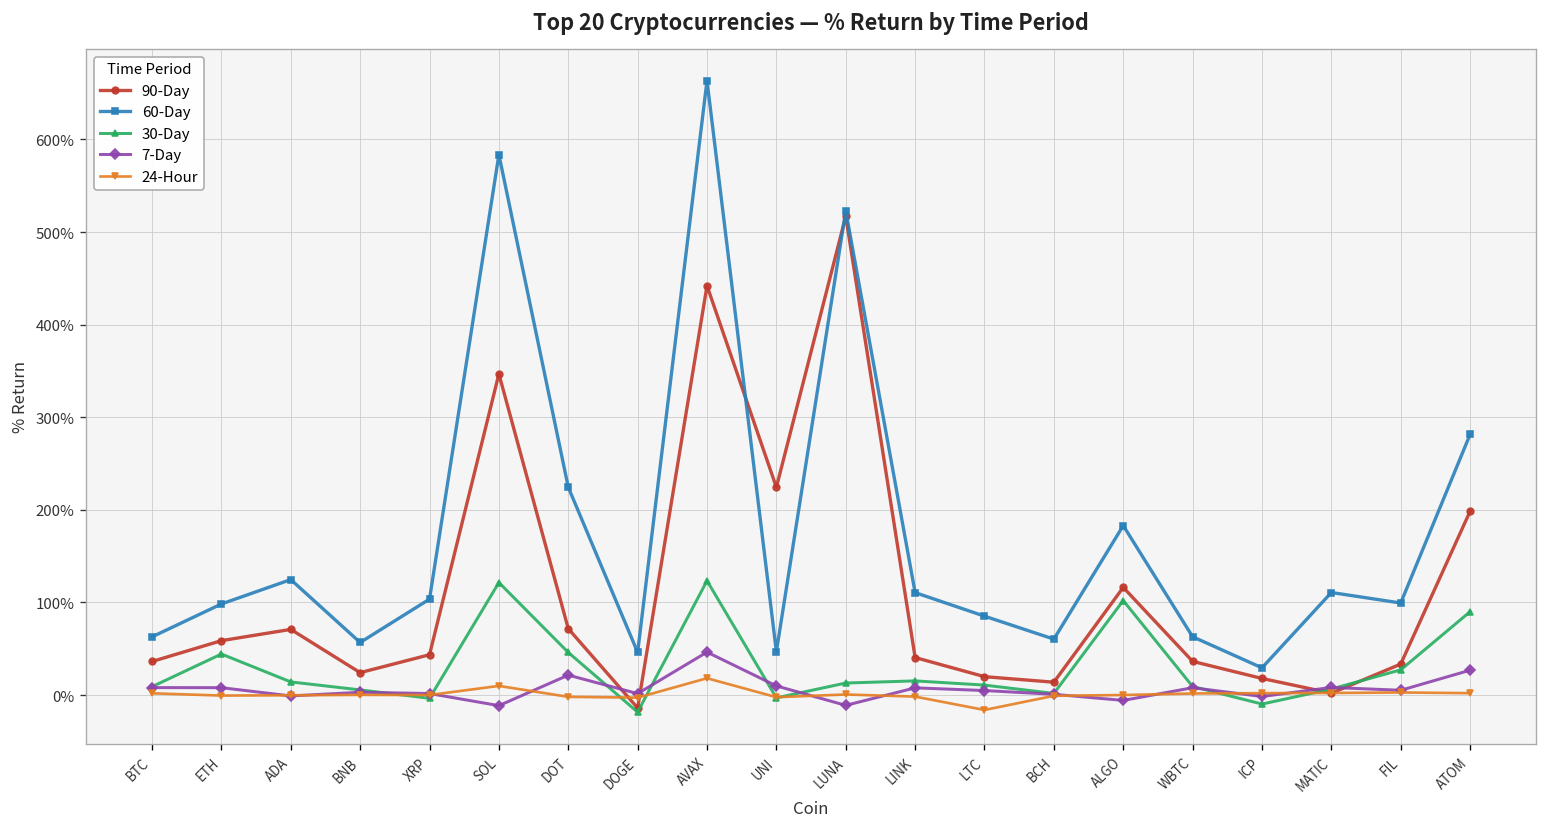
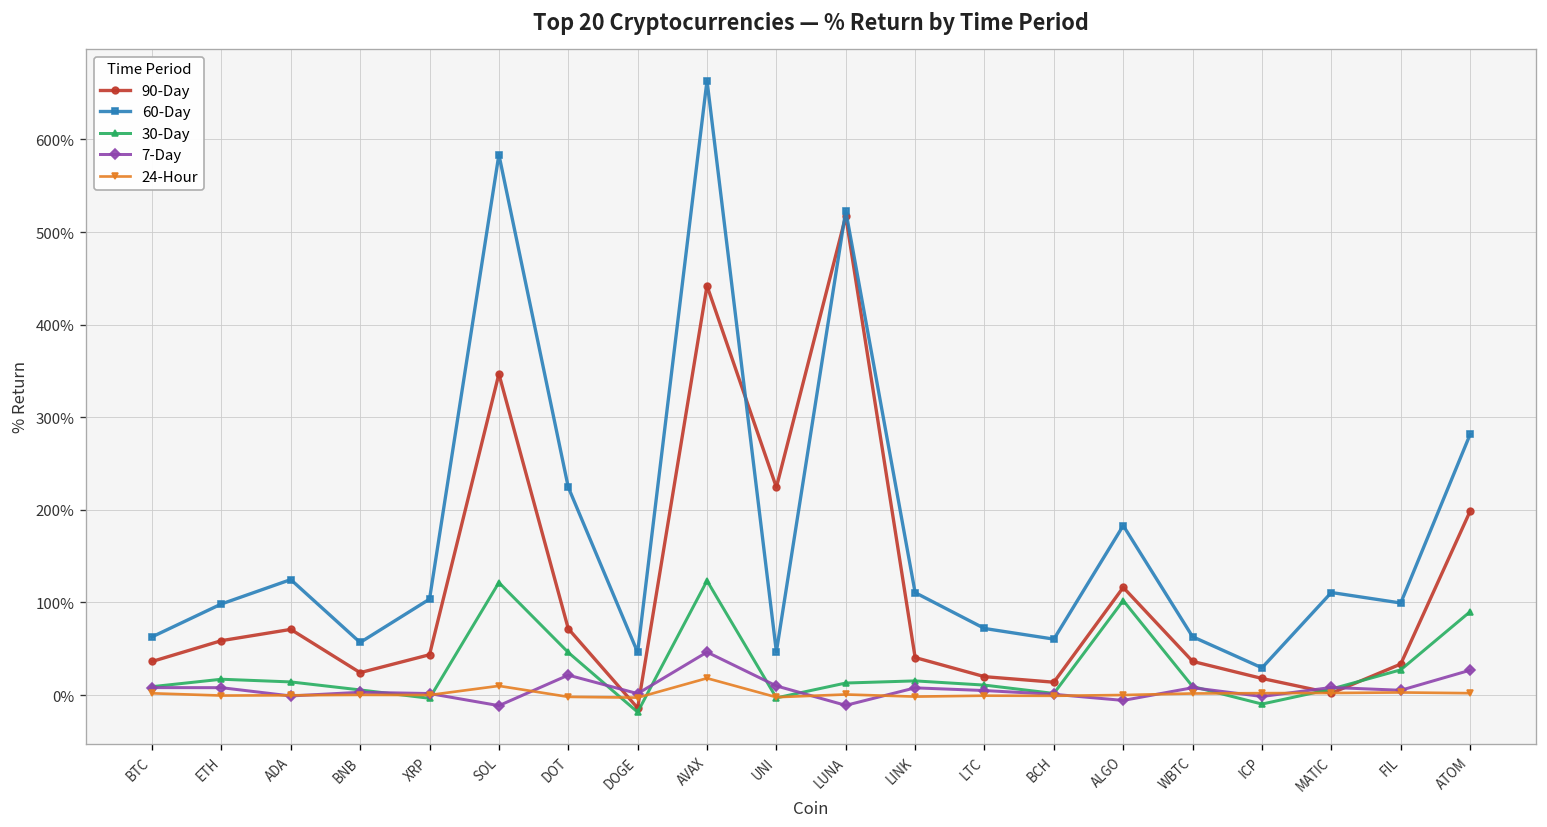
  {
    "90-Day": {
      "BTC": "40%",
      "ETH": "60%",
      "ADA": "70%",
      "BNB": "20%",
      "XRP": "40%",
      "SOL": "350%",
      "DOT": "70%",
      "DOGE": "-10%",
      "AVAX": "440%",
      "UNI": "220%",
      "LUNA": "520%",
      "LINK": "40%",
      "LTC": "20%",
      "BCH": "10%",
      "ALGO": "120%",
      "WBTC": "40%",
      "ICP": "20%",
      "FIL": "30%",
      "ATOM": "200%"
    },
    "60-Day": {
      "BTC": "60%",
      "ETH": "100%",
      "ADA": "120%",
      "BNB": "60%",
      "XRP": "100%",
      "SOL": "580%",
      "DOT": "220%",
      "DOGE": "50%",
      "AVAX": "660%",
      "UNI": "50%",
      "LUNA": "520%",
      "LINK": "110%",
-     "LTC": "90%",
+     "LTC": "70%",
      "BCH": "60%",
      "ALGO": "180%",
      "WBTC": "60%",
      "ICP": "30%",
      "MATIC": "110%",
      "FIL": "100%",
      "ATOM": "280%"
    },
    "30-Day": {
-     "ETH": "40%",
+     "ETH": "20%",
      "ADA": "10%",
      "XRP": "0%",
      "SOL": "120%",
      "DOT": "50%",
      "DOGE": "-20%",
      "AVAX": "120%",
      "LUNA": "10%",
      "LINK": "20%",
      "LTC": "10%",
      "ALGO": "100%",
      "ICP": "-10%",
      "FIL": "30%",
      "ATOM": "90%"
    },
    "7-Day": {
      "ETH": "10%",
      "SOL": "-10%",
      "DOT": "20%",
      "DOGE": "0%",
      "AVAX": "50%",
      "UNI": "10%",
      "LUNA": "-10%",
      "LINK": "10%",
      "LTC": "0%",
      "ALGO": "-10%",
      "ICP": "0%",
      "ATOM": "30%"
    },
    "24-Hour": {
      "BTC": "0%",
      "ETH": "0%",
      "SOL": "10%",
      "DOT": "0%",
      "DOGE": "0%",
      "AVAX": "20%",
      "LUNA": "0%",
      "LINK": "0%",
-     "LTC": "-20%",
+     "LTC": "0%",
      "ALGO": "0%",
      "WBTC": "0%",
      "ICP": "0%",
      "ATOM": "0%"
    }
  }
